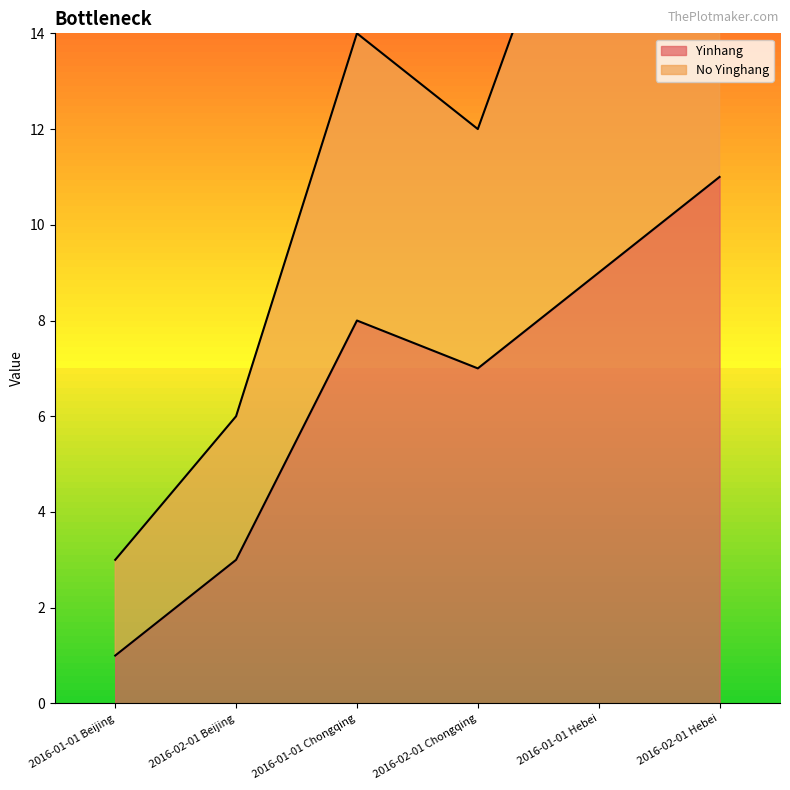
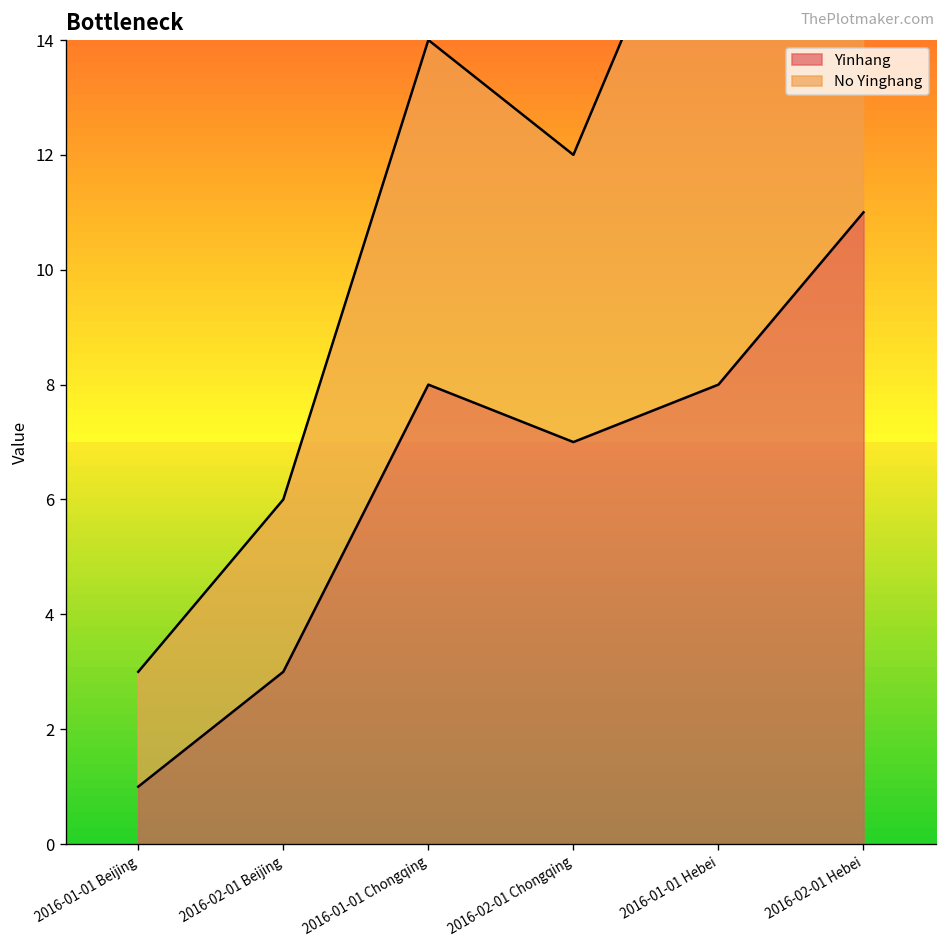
  {
    "Yinhang": {
      "2016-01-01 Beijing": 1,
      "2016-02-01 Beijing": 3,
      "2016-01-01 Chongqing": 8,
      "2016-02-01 Chongqing": 7,
-     "2016-01-01 Hebei": 9,
+     "2016-01-01 Hebei": 8,
      "2016-02-01 Hebei": 11
    },
    "No Yinghang": {
      "2016-01-01 Beijing": 2,
      "2016-02-01 Beijing": 3,
      "2016-01-01 Chongqing": 6,
      "2016-02-01 Chongqing": 5
    }
  }
